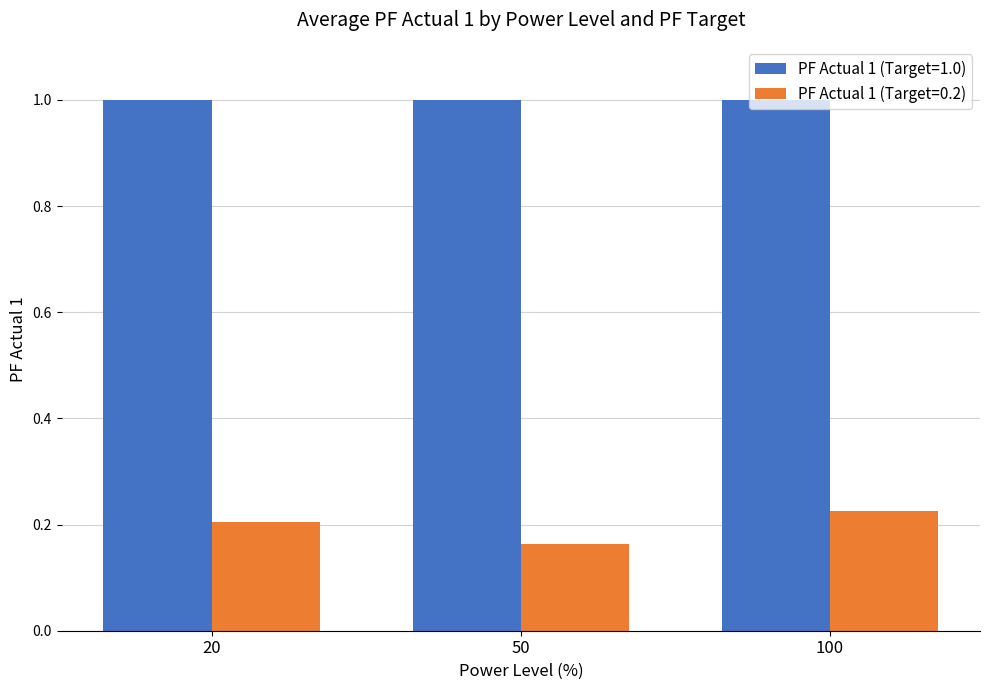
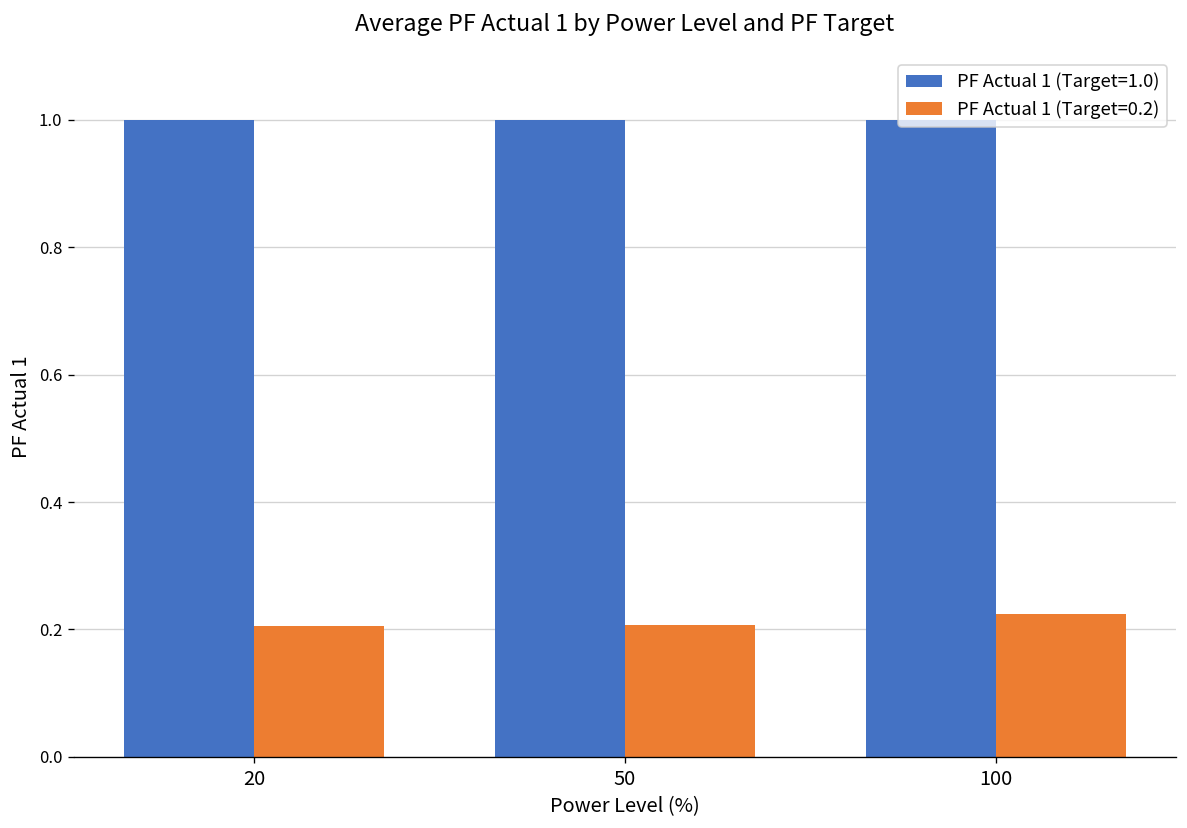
  {
    "PF Actual 1 (Target=1.0)": {
      "20": 1.00,
      "50": 1.00
    },
    "PF Actual 1 (Target=0.2)": {
      "20": 0.21,
-     "50": 0.16,
+     "50": 0.21,
      "100": 0.22
    }
  }
